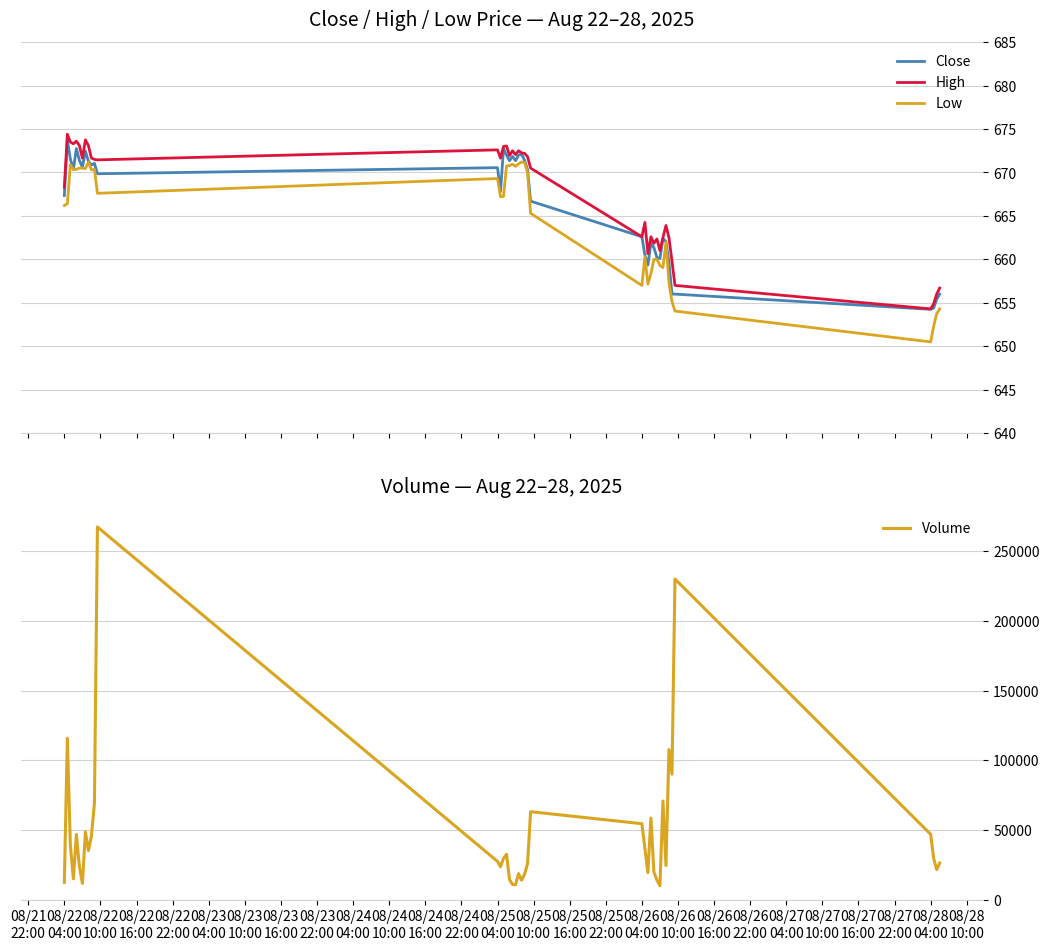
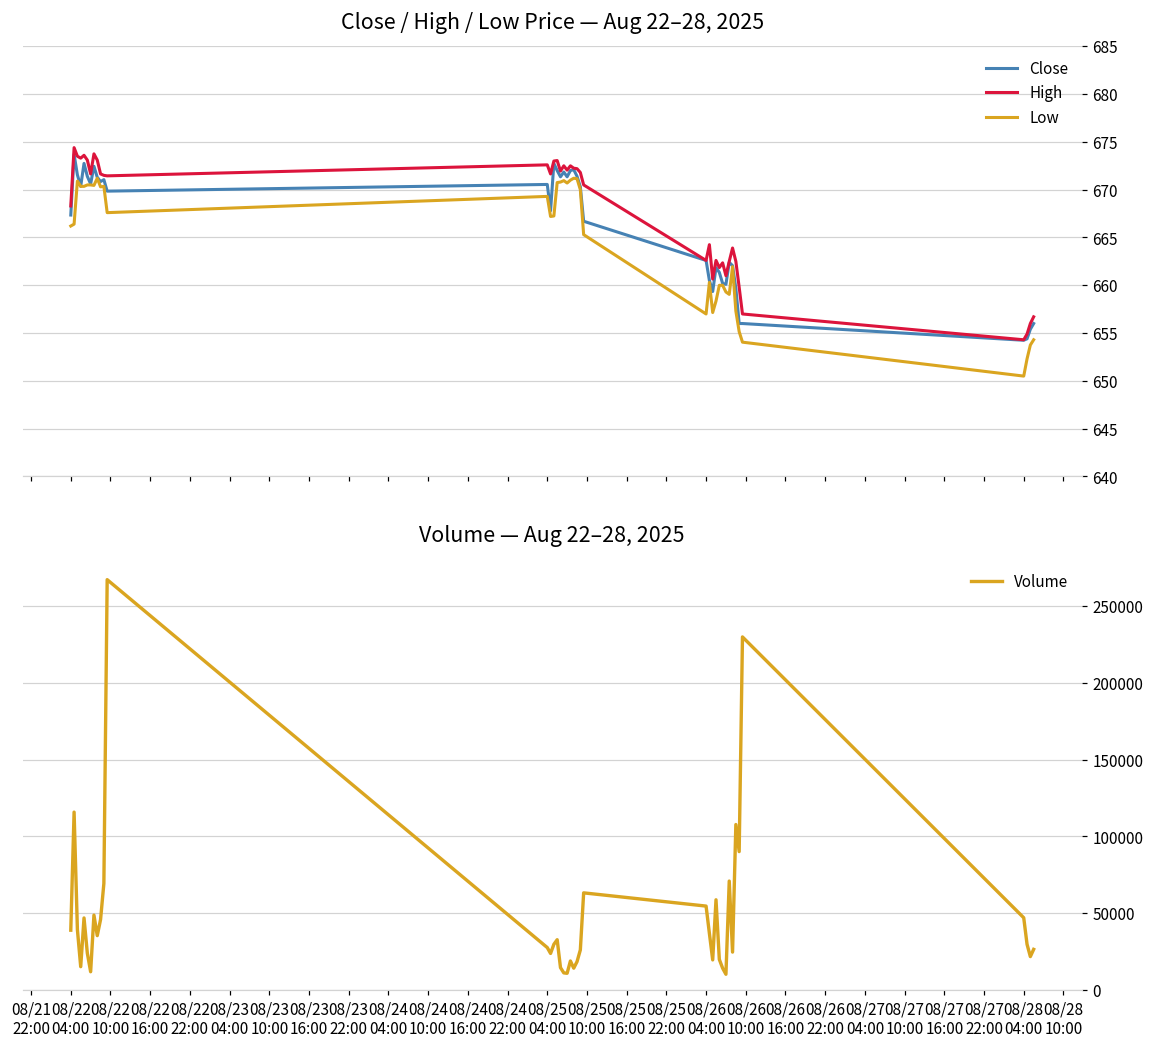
  {
    "Volume — Aug 22–28, 2025": {
-     "08/22 04:00": 13000,
+     "08/22 04:00": 39000,
      "08/25 04:00": 28000,
      "08/26 04:00": 55000,
      "08/28 04:00": 47000
    }
  }
